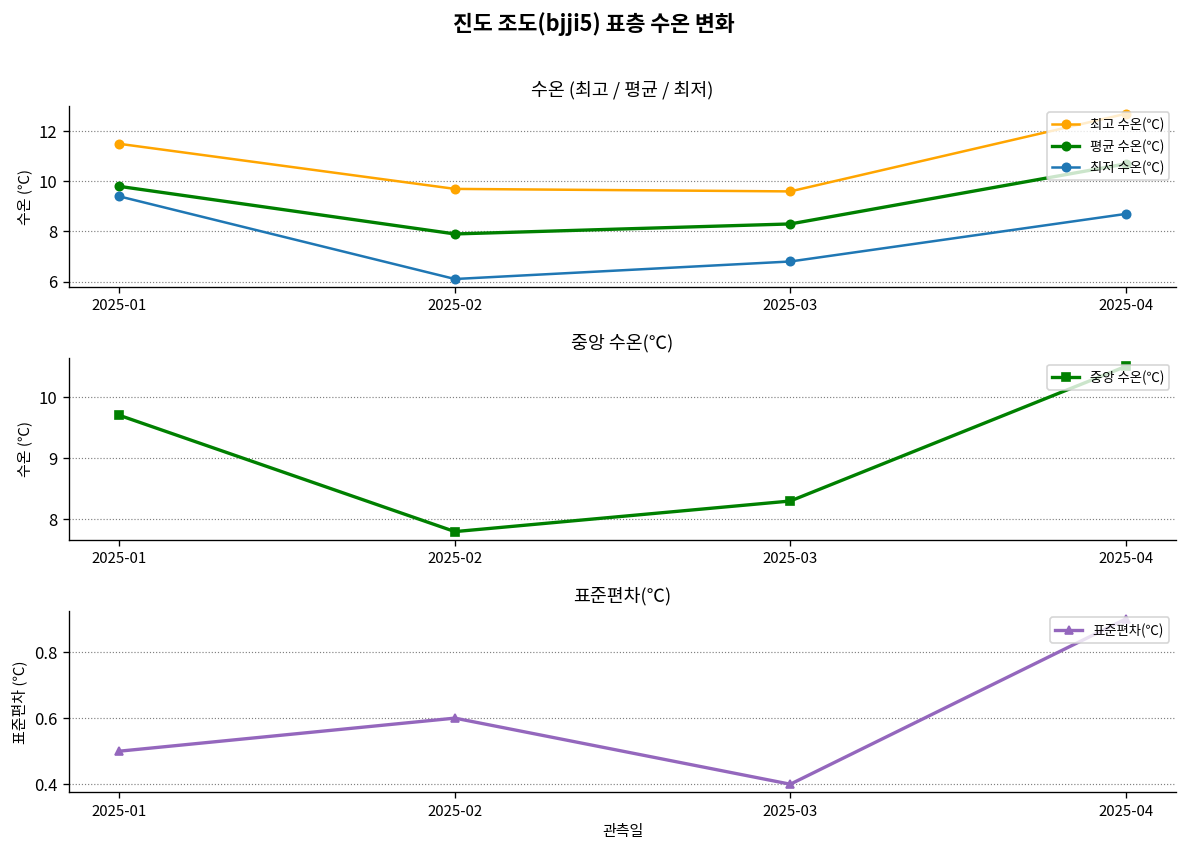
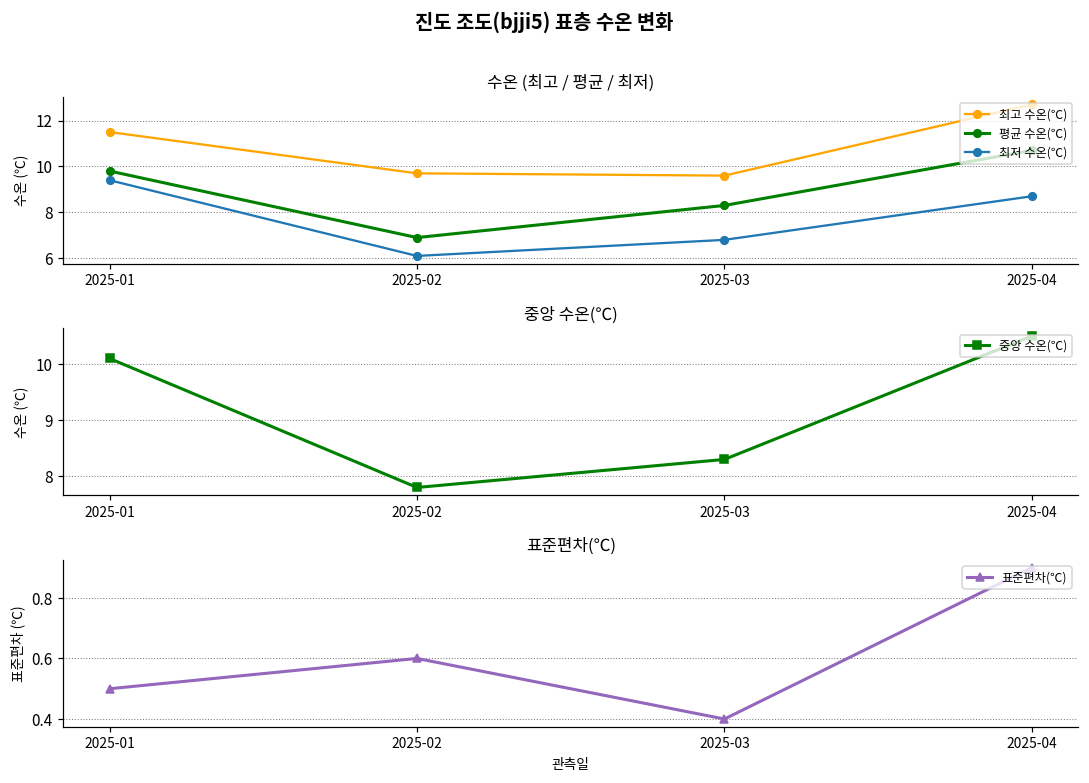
  {
    "수온 (최고 / 평균 / 최저)": {
      "최고 수온(℃)": {
        "2025-01": 11.5,
        "2025-02": 9.7,
        "2025-03": 9.6
      },
      "평균 수온(℃)": {
        "2025-01": 9.8,
-       "2025-02": 7.9,
+       "2025-02": 6.9,
        "2025-03": 8.3
      },
      "최저 수온(℃)": {
        "2025-01": 9.4,
        "2025-02": 6.1,
        "2025-03": 6.8,
        "2025-04": 8.7
      }
    },
    "중앙 수온(℃)": {
-     "2025-01": 9.7,
+     "2025-01": 10.1,
      "2025-02": 7.8,
      "2025-03": 8.3
    },
    "표준편차(℃)": {
      "2025-01": 0.50,
      "2025-02": 0.60,
      "2025-03": 0.40
    }
  }
